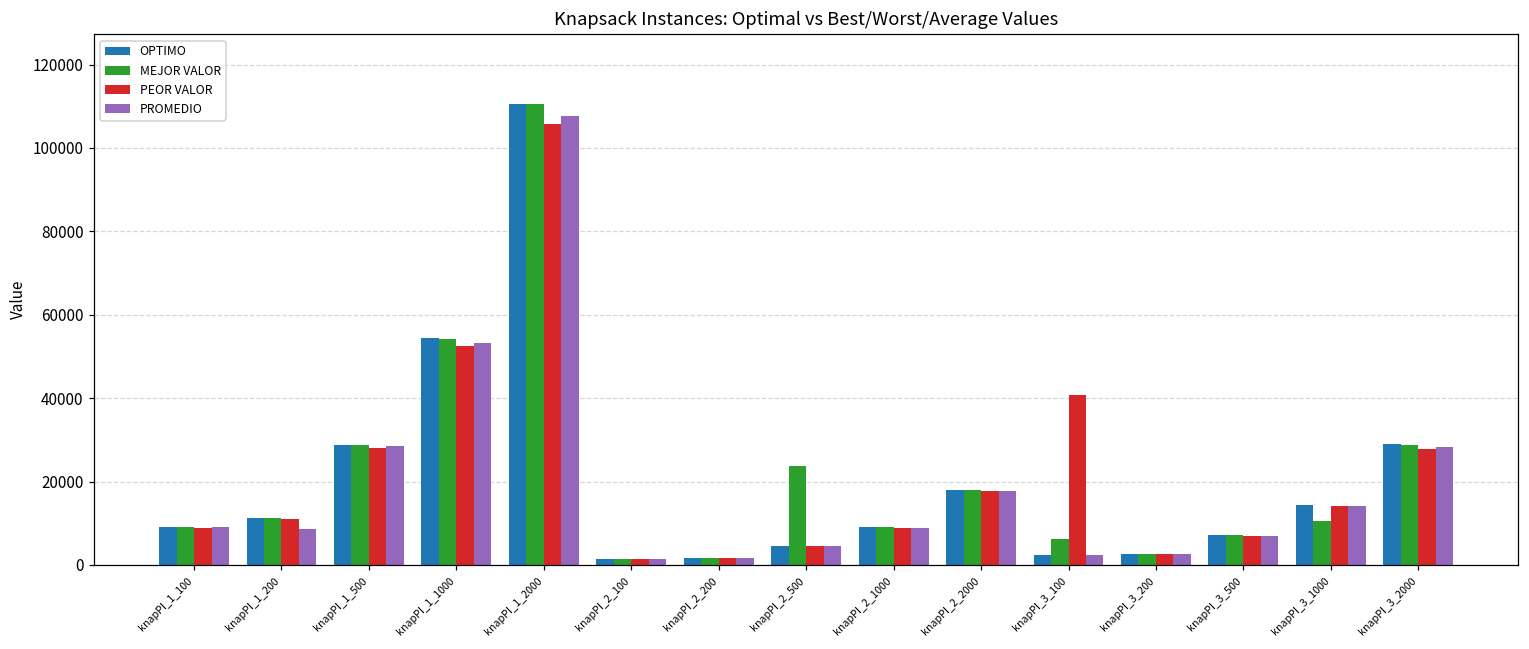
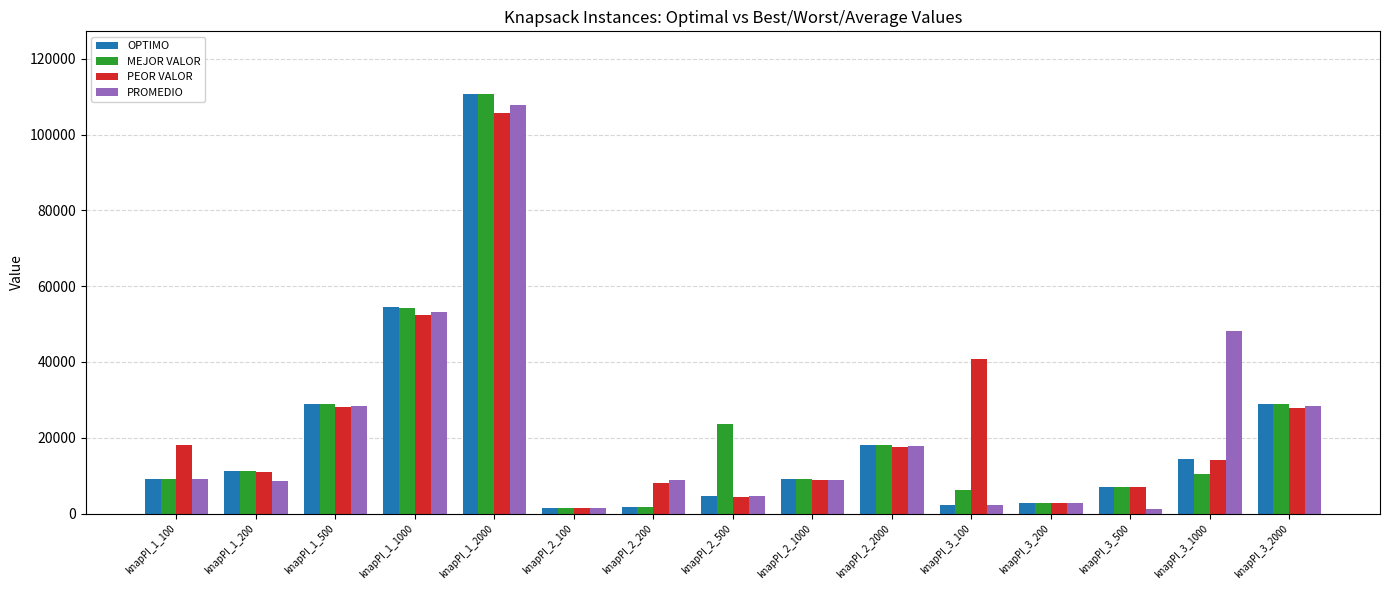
  {
    "OPTIMO": {
      "knapPI_1_100": 9000,
      "knapPI_1_200": 11000,
      "knapPI_1_500": 29000,
      "knapPI_1_1000": 55000,
      "knapPI_1_2000": 111000,
      "knapPI_2_100": 2000,
      "knapPI_2_200": 2000,
      "knapPI_2_500": 5000,
      "knapPI_2_1000": 9000,
      "knapPI_2_2000": 18000,
      "knapPI_3_100": 2000,
      "knapPI_3_200": 3000,
      "knapPI_3_500": 7000,
      "knapPI_3_1000": 14000,
      "knapPI_3_2000": 29000
    },
    "MEJOR VALOR": {
      "knapPI_1_100": 9000,
      "knapPI_1_200": 11000,
      "knapPI_1_500": 29000,
      "knapPI_1_1000": 54000,
      "knapPI_1_2000": 111000,
      "knapPI_2_100": 2000,
      "knapPI_2_200": 2000,
      "knapPI_2_500": 24000,
      "knapPI_2_1000": 9000,
      "knapPI_2_2000": 18000,
      "knapPI_3_100": 6000,
      "knapPI_3_200": 3000,
      "knapPI_3_500": 7000,
      "knapPI_3_1000": 11000,
      "knapPI_3_2000": 29000
    },
    "PEOR VALOR": {
-     "knapPI_1_100": 9000,
+     "knapPI_1_100": 18000,
      "knapPI_1_200": 11000,
      "knapPI_1_500": 28000,
      "knapPI_1_1000": 52000,
      "knapPI_1_2000": 106000,
      "knapPI_2_100": 2000,
-     "knapPI_2_200": 2000,
+     "knapPI_2_200": 8000,
      "knapPI_2_500": 5000,
      "knapPI_2_1000": 9000,
      "knapPI_2_2000": 18000,
      "knapPI_3_100": 41000,
      "knapPI_3_200": 3000,
      "knapPI_3_500": 7000,
      "knapPI_3_1000": 14000,
      "knapPI_3_2000": 28000
    },
    "PROMEDIO": {
      "knapPI_1_100": 9000,
      "knapPI_1_200": 9000,
      "knapPI_1_500": 28000,
      "knapPI_1_1000": 53000,
      "knapPI_1_2000": 108000,
      "knapPI_2_100": 2000,
-     "knapPI_2_200": 2000,
+     "knapPI_2_200": 9000,
      "knapPI_2_500": 5000,
      "knapPI_2_1000": 9000,
      "knapPI_2_2000": 18000,
      "knapPI_3_100": 2000,
      "knapPI_3_200": 3000,
-     "knapPI_3_500": 7000,
-     "knapPI_3_1000": 14000,
+     "knapPI_3_500": 1000,
+     "knapPI_3_1000": 48000,
      "knapPI_3_2000": 28000
    }
  }
